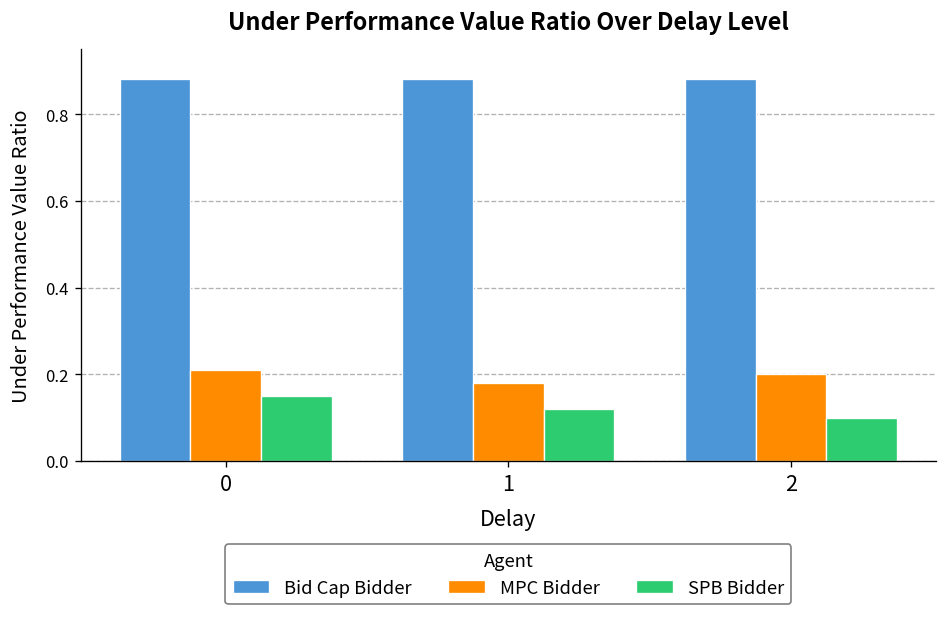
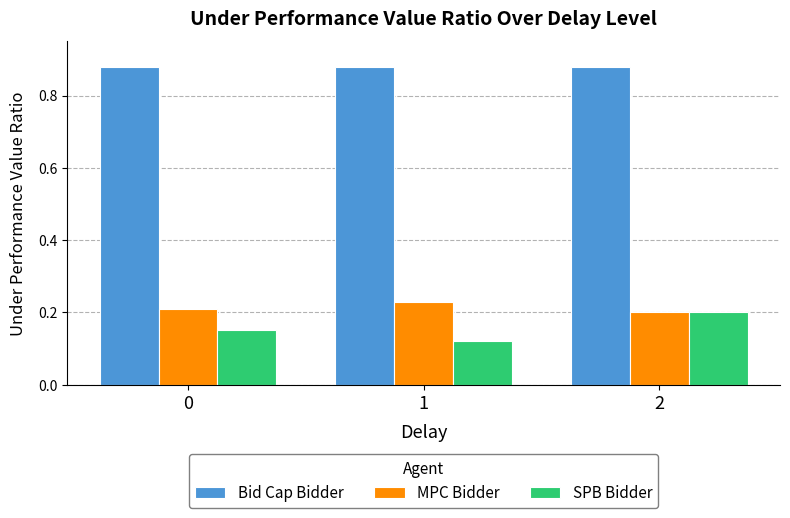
  {
    "Bid Cap Bidder": {
      "0": 0.88,
      "1": 0.88,
      "2": 0.88
    },
    "MPC Bidder": {
      "0": 0.21,
-     "1": 0.18,
+     "1": 0.23,
      "2": 0.20
    },
    "SPB Bidder": {
      "0": 0.15,
      "1": 0.12,
-     "2": 0.1
+     "2": 0.2
    }
  }
